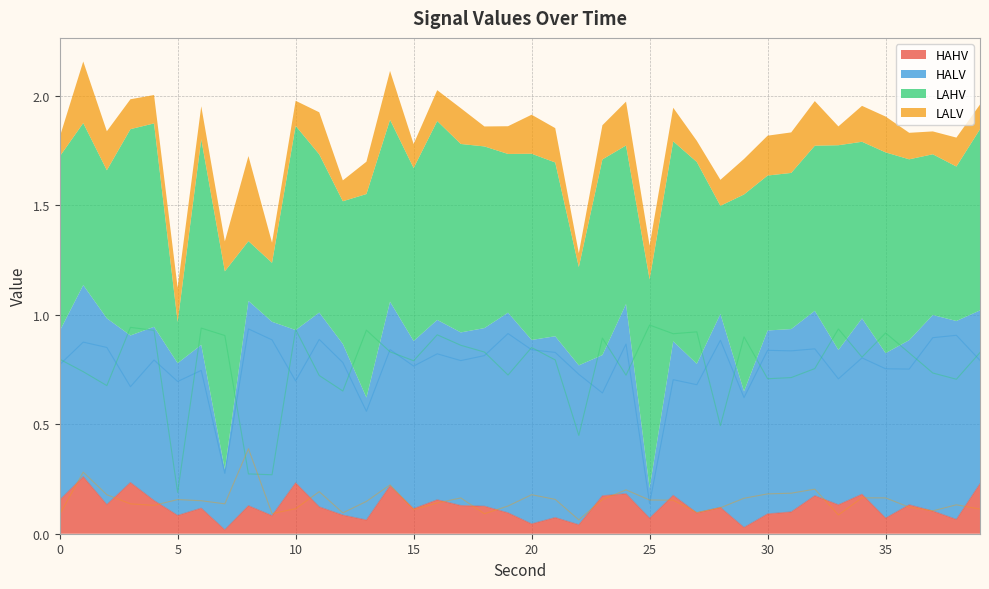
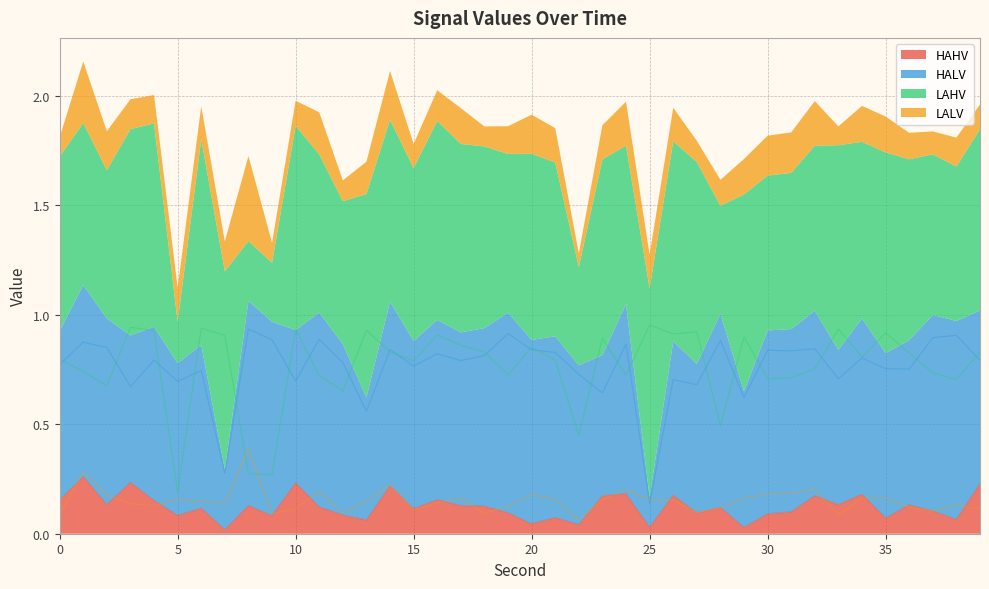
  {
    "HAHV": {
      "0": 0.15,
      "5": 0.08,
      "10": 0.23,
      "20": 0.04,
-     "25": 0.07,
+     "25": 0.03,
      "30": 0.09,
      "35": 0.07
    }
  }
